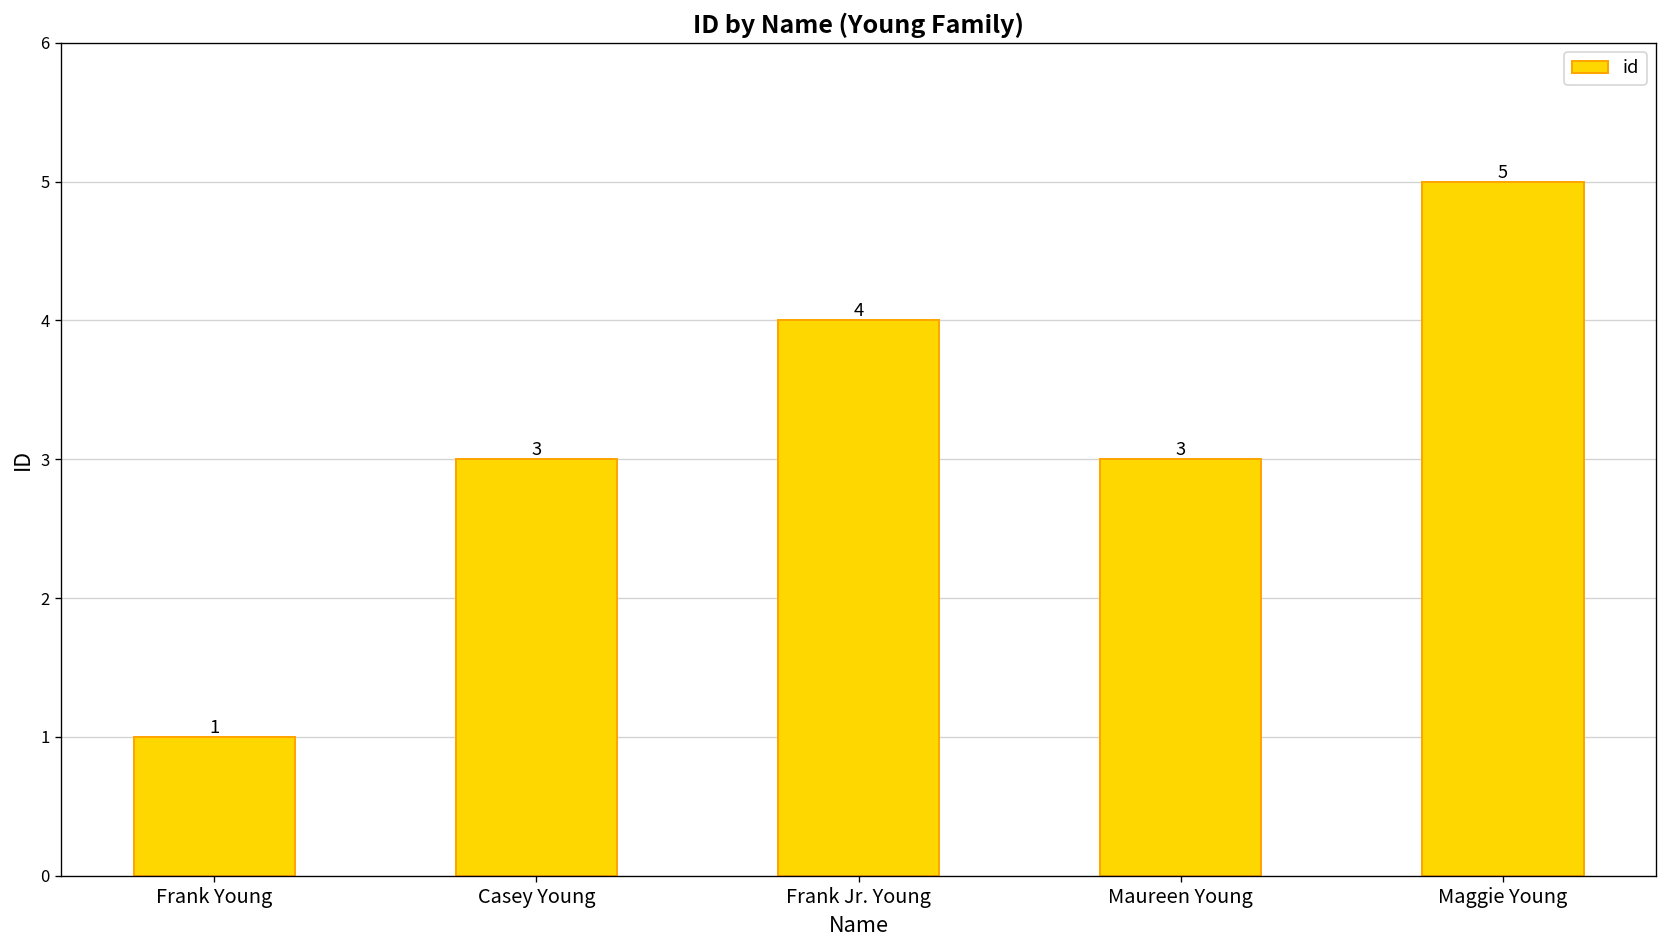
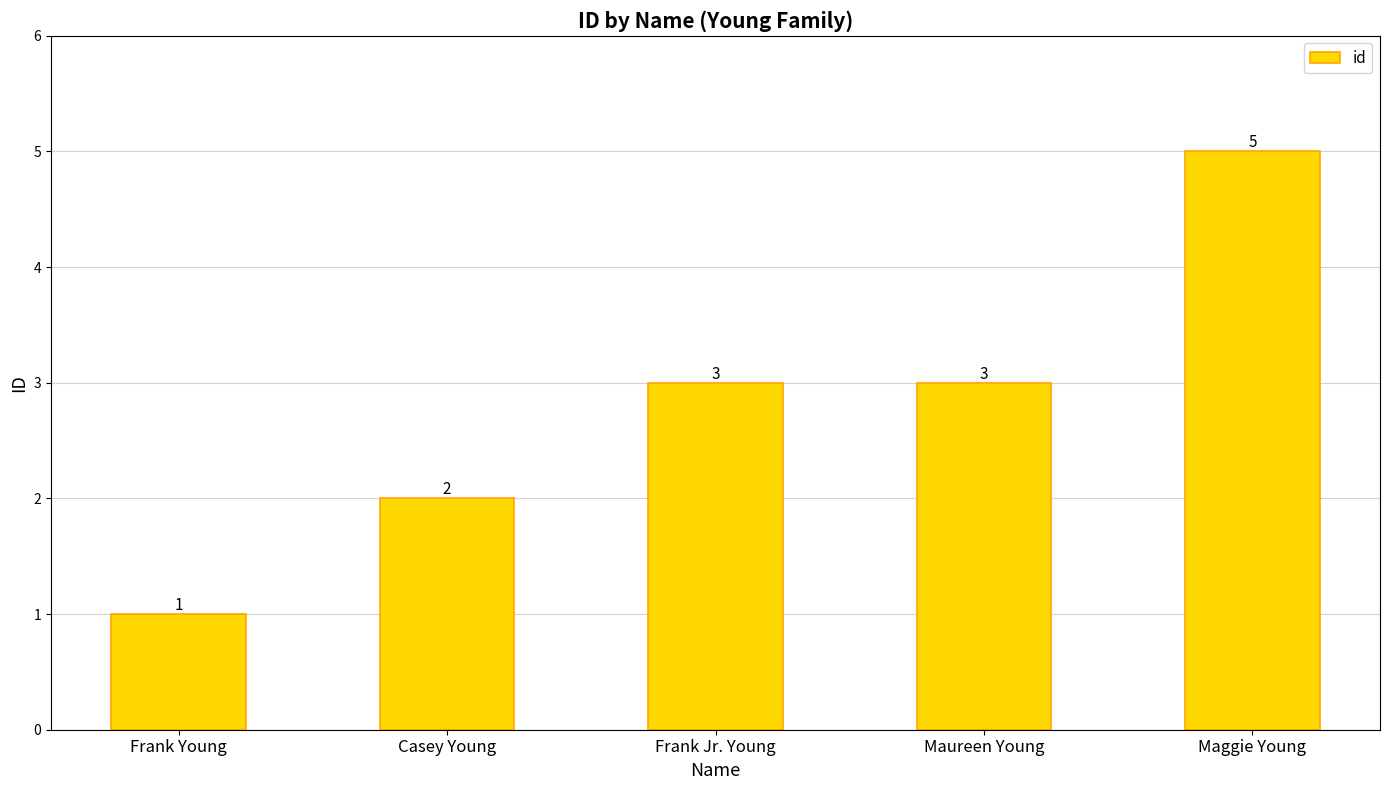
  {
    "Frank Young": 1,
-   "Casey Young": 3,
-   "Frank Jr. Young": 4,
+   "Casey Young": 2,
+   "Frank Jr. Young": 3,
    "Maureen Young": 3,
    "Maggie Young": 5
  }
